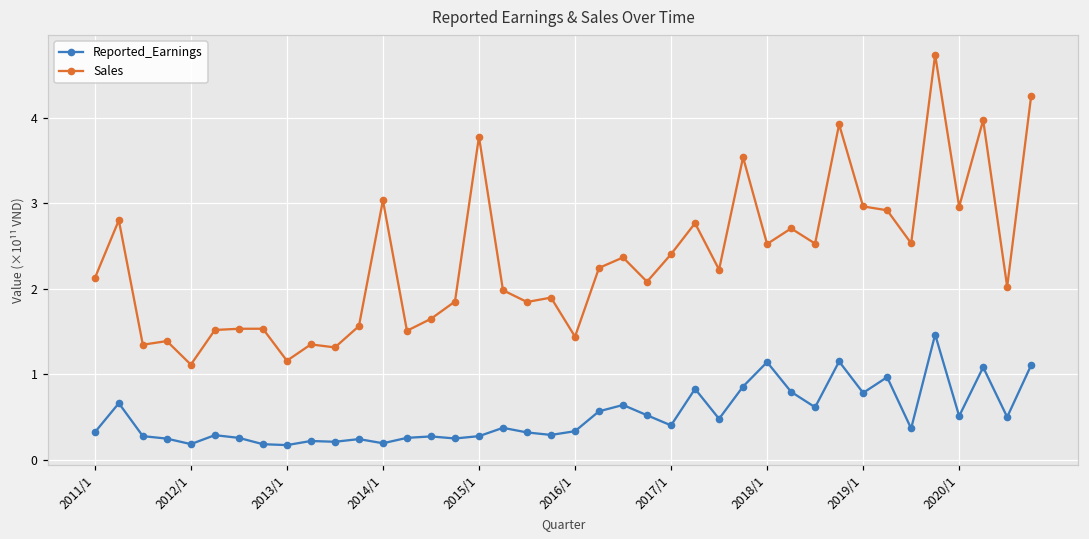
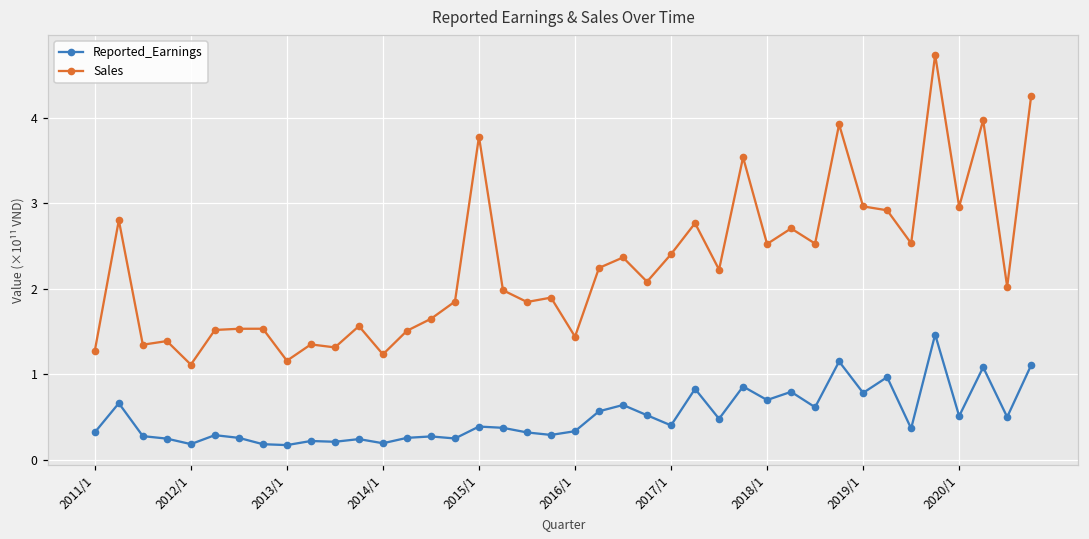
  {
    "Reported_Earnings": {
      "2011/1": 0.3,
      "2012/1": 0.2,
      "2013/1": 0.2,
      "2014/1": 0.2,
-     "2015/1": 0.3,
+     "2015/1": 0.4,
      "2016/1": 0.3,
      "2017/1": 0.4,
-     "2018/1": 1.1,
+     "2018/1": 0.7,
      "2019/1": 0.8,
      "2020/1": 0.5
    },
    "Sales": {
-     "2011/1": 2.1,
+     "2011/1": 1.3,
      "2012/1": 1.1,
      "2013/1": 1.2,
-     "2014/1": 3.0,
+     "2014/1": 1.2,
      "2015/1": 3.8,
      "2016/1": 1.4,
      "2017/1": 2.4,
      "2018/1": 2.5,
      "2019/1": 3.0,
      "2020/1": 3.0
    }
  }
